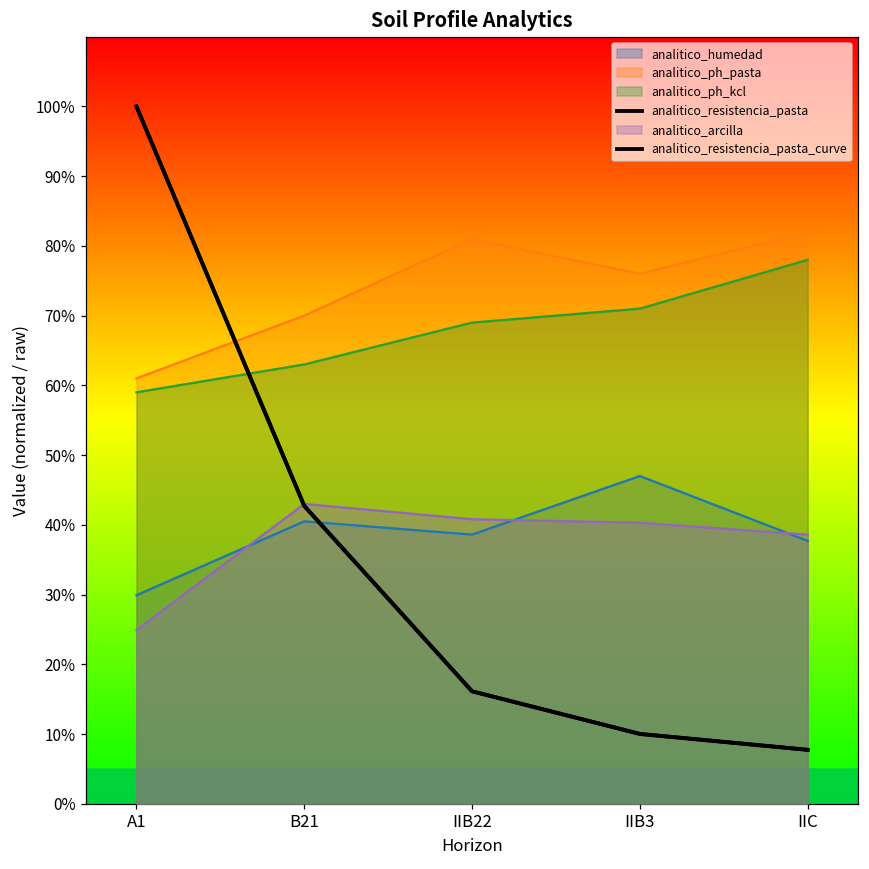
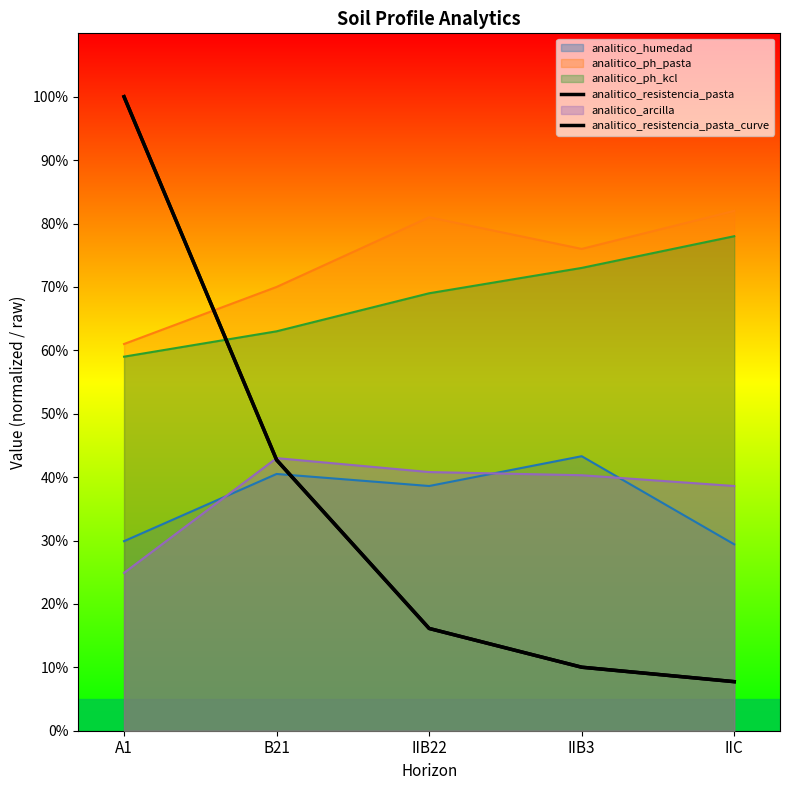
  {
    "analitico_humedad": {
      "A1": "30%",
      "B21": "41%",
      "IIB22": "39%",
-     "IIB3": "47%",
-     "IIC": "38%"
+     "IIB3": "43%",
+     "IIC": "29%"
    },
    "analitico_ph_pasta": {
      "A1": "61%",
      "B21": "70%",
      "IIB22": "81%",
      "IIB3": "76%",
      "IIC": "82%"
    },
    "analitico_ph_kcl": {
      "A1": "59%",
      "B21": "63%",
      "IIB22": "69%",
-     "IIB3": "71%",
+     "IIB3": "73%",
      "IIC": "78%"
    },
    "analitico_resistencia_pasta_curve": {
      "A1": "100%",
      "IIB22": "16%",
      "IIB3": "10%",
      "IIC": "8%"
    },
    "analitico_arcilla": {
      "A1": "25%",
      "IIB22": "41%",
      "IIB3": "40%",
      "IIC": "39%"
    }
  }
